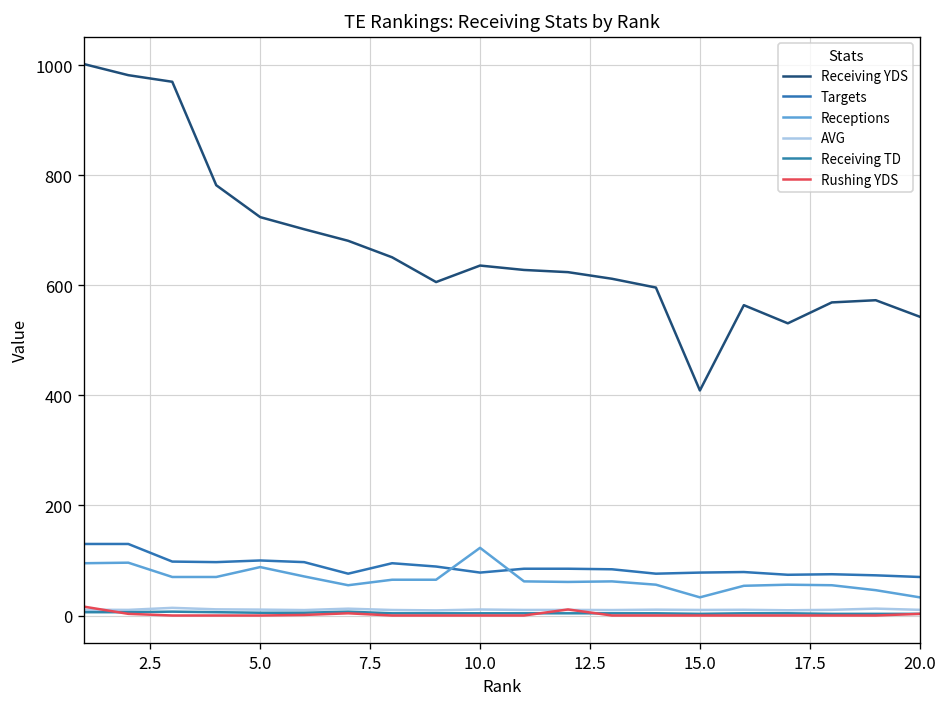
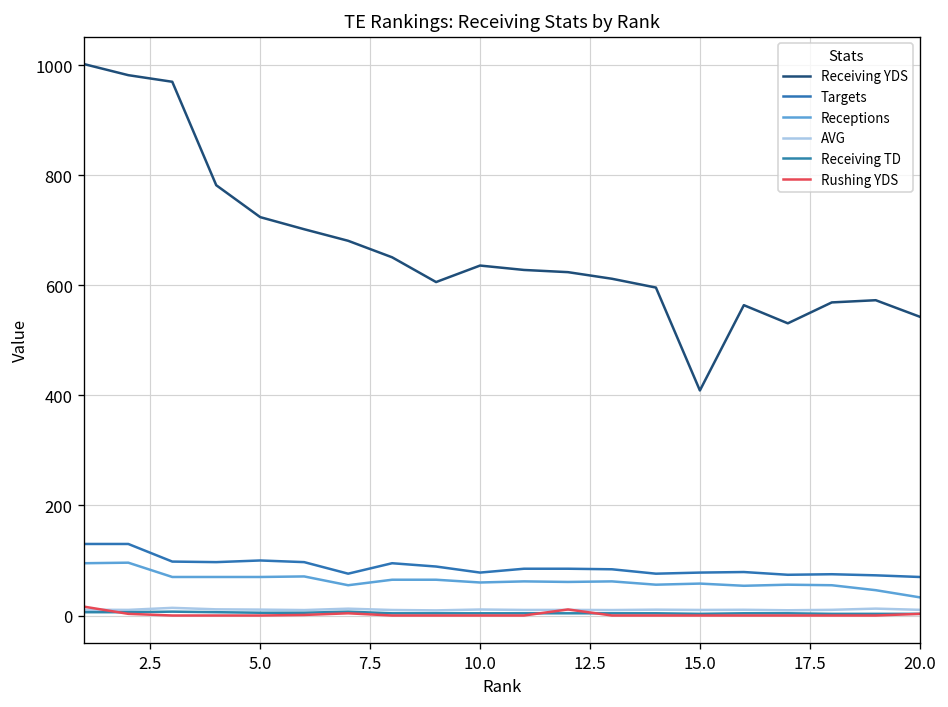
  {
    "Receiving YDS": {
      "5.0": 720,
      "10.0": 640,
      "15.0": 410,
      "20.0": 540
    },
    "Receptions": {
-     "5.0": 90,
-     "10.0": 120,
-     "15.0": 30,
+     "5.0": 70,
+     "10.0": 60,
+     "15.0": 60,
      "20.0": 30
    },
    "AVG": {
      "5.0": 10,
      "10.0": 10,
      "15.0": 10,
      "20.0": 10
    }
  }
